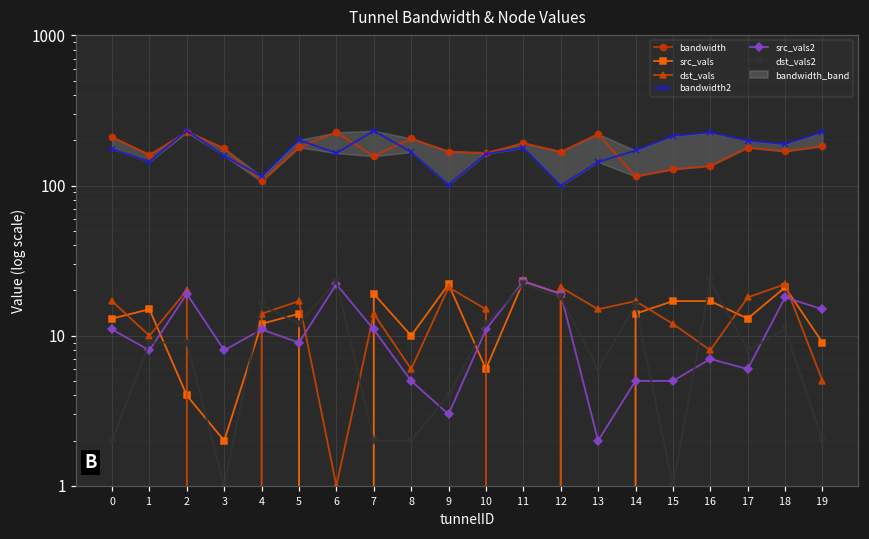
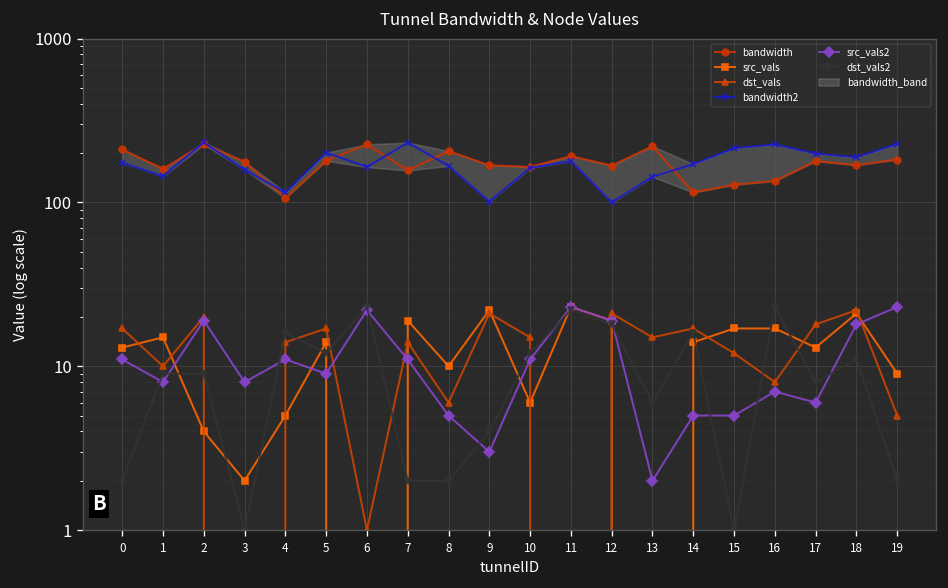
  {
    "src_vals": {
      "0": 13,
      "1": 15,
      "2": 4,
      "3": 2,
-     "4": 12,
+     "4": 5,
      "5": 14,
      "7": 19,
      "8": 10,
      "9": 22,
      "10": 6,
      "14": 14,
      "15": 17,
      "16": 17,
      "17": 13,
      "18": 21,
      "19": 9
    },
    "bandwidth2": {
      "0": 170,
      "1": 140,
      "3": 160,
      "6": 160,
      "8": 170,
      "9": 100,
      "11": 180,
      "12": 100,
      "13": 140
    },
    "src_vals2": {
      "0": 11,
      "1": 8,
      "2": 19,
      "3": 8,
      "4": 11,
      "5": 9,
      "6": 22,
      "7": 11,
      "8": 5,
      "9": 3,
      "10": 11,
      "13": 2,
      "14": 5,
      "15": 5,
      "16": 7,
      "17": 6,
      "18": 18,
-     "19": 15
+     "19": 23
    },
    "dst_vals2": {
      "0": 2,
      "1": 9,
      "2": 9,
      "3": 1,
      "4": 16,
      "5": 12,
      "6": 23,
      "7": 2,
      "8": 2,
      "9": 4,
      "10": 12,
      "11": 22,
      "12": 18,
      "13": 6,
      "14": 16,
      "15": 1,
      "16": 23,
      "17": 8,
      "18": 11,
      "19": 2
    }
  }
